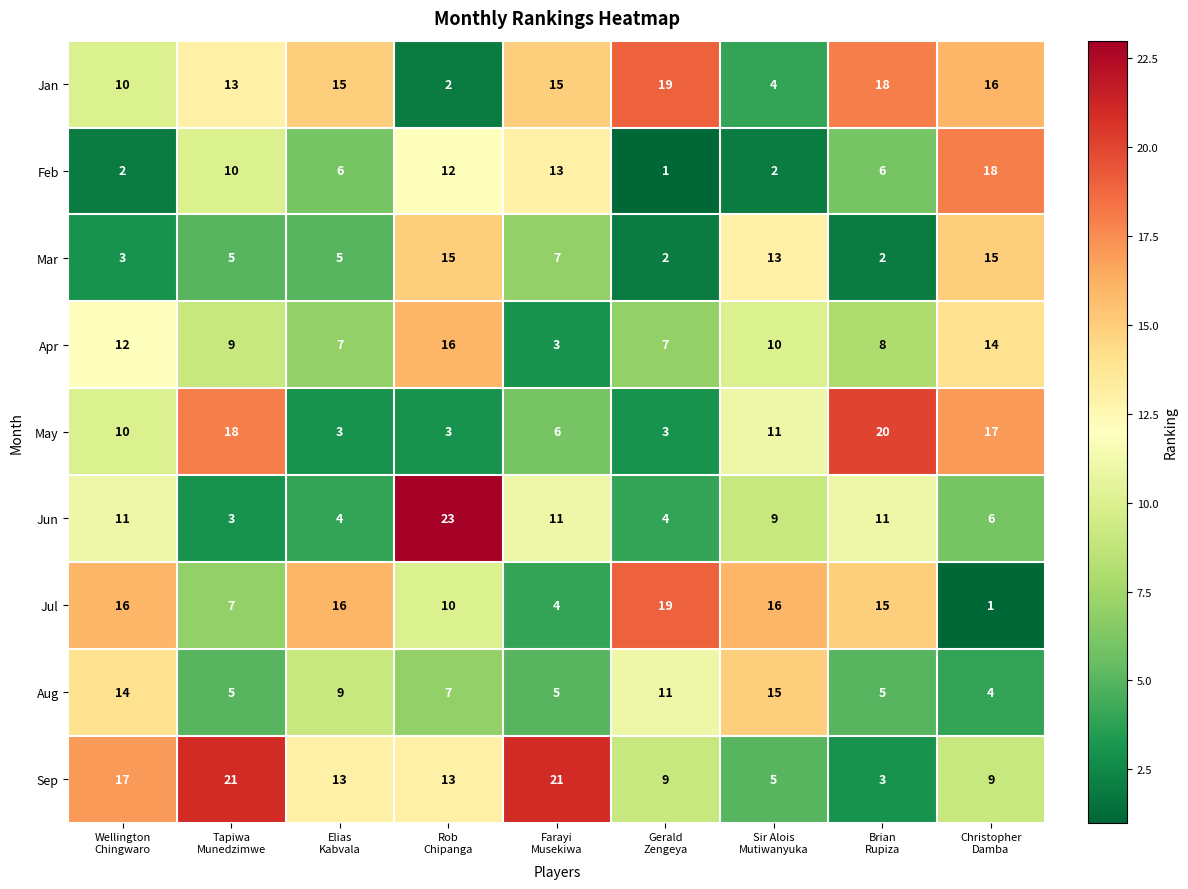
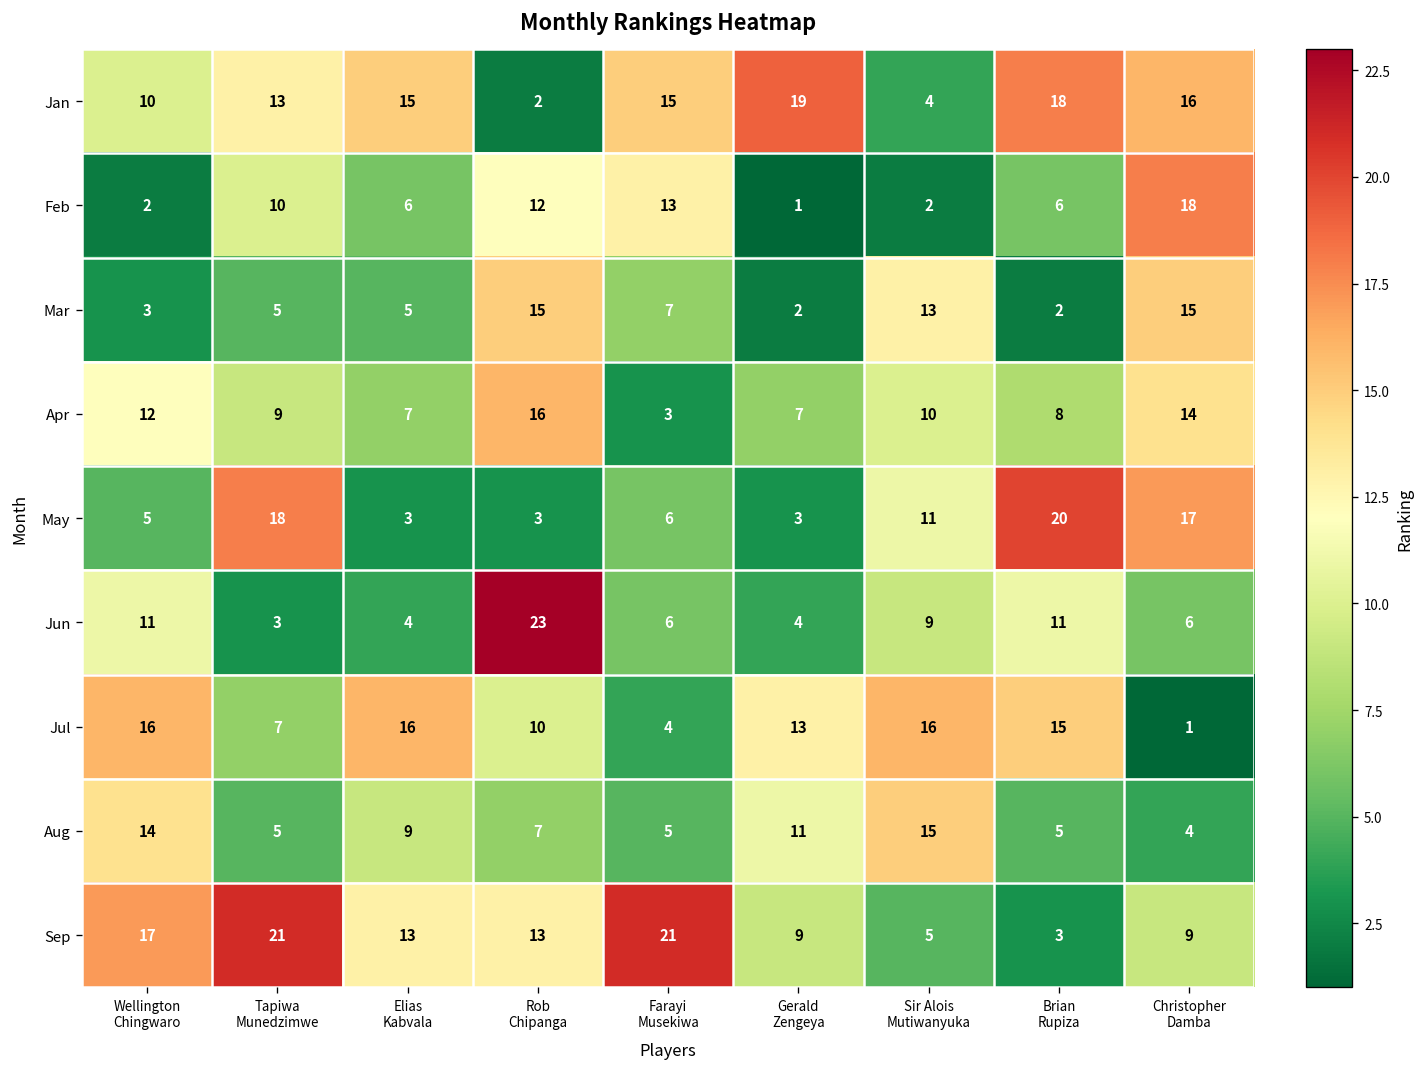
  {
    "Jan": {
      "Wellington Chingwaro": 10,
      "Tapiwa Munedzimwe": 13,
      "Elias Kabvala": 15,
      "Rob Chipanga": 2,
      "Farayi Musekiwa": 15,
      "Gerald Zengeya": 19,
      "Sir Alois Mutiwanyuka": 4,
      "Brian Rupiza": 18,
      "Christopher Damba": 16
    },
    "Feb": {
      "Wellington Chingwaro": 2,
      "Tapiwa Munedzimwe": 10,
      "Elias Kabvala": 6,
      "Rob Chipanga": 12,
      "Farayi Musekiwa": 13,
      "Gerald Zengeya": 1,
      "Sir Alois Mutiwanyuka": 2,
      "Brian Rupiza": 6,
      "Christopher Damba": 18
    },
    "Mar": {
      "Wellington Chingwaro": 3,
      "Tapiwa Munedzimwe": 5,
      "Elias Kabvala": 5,
      "Rob Chipanga": 15,
      "Farayi Musekiwa": 7,
      "Gerald Zengeya": 2,
      "Sir Alois Mutiwanyuka": 13,
      "Brian Rupiza": 2,
      "Christopher Damba": 15
    },
    "Apr": {
      "Wellington Chingwaro": 12,
      "Tapiwa Munedzimwe": 9,
      "Elias Kabvala": 7,
      "Rob Chipanga": 16,
      "Farayi Musekiwa": 3,
      "Gerald Zengeya": 7,
      "Sir Alois Mutiwanyuka": 10,
      "Brian Rupiza": 8,
      "Christopher Damba": 14
    },
    "May": {
-     "Wellington Chingwaro": 10,
+     "Wellington Chingwaro": 5,
      "Tapiwa Munedzimwe": 18,
      "Elias Kabvala": 3,
      "Rob Chipanga": 3,
      "Farayi Musekiwa": 6,
      "Gerald Zengeya": 3,
      "Sir Alois Mutiwanyuka": 11,
      "Brian Rupiza": 20,
      "Christopher Damba": 17
    },
    "Jun": {
      "Wellington Chingwaro": 11,
      "Tapiwa Munedzimwe": 3,
      "Elias Kabvala": 4,
      "Rob Chipanga": 23,
-     "Farayi Musekiwa": 11,
+     "Farayi Musekiwa": 6,
      "Gerald Zengeya": 4,
      "Sir Alois Mutiwanyuka": 9,
      "Brian Rupiza": 11,
      "Christopher Damba": 6
    },
    "Jul": {
      "Wellington Chingwaro": 16,
      "Tapiwa Munedzimwe": 7,
      "Elias Kabvala": 16,
      "Rob Chipanga": 10,
      "Farayi Musekiwa": 4,
-     "Gerald Zengeya": 19,
+     "Gerald Zengeya": 13,
      "Sir Alois Mutiwanyuka": 16,
      "Brian Rupiza": 15,
      "Christopher Damba": 1
    },
    "Aug": {
      "Wellington Chingwaro": 14,
      "Tapiwa Munedzimwe": 5,
      "Elias Kabvala": 9,
      "Rob Chipanga": 7,
      "Farayi Musekiwa": 5,
      "Gerald Zengeya": 11,
      "Sir Alois Mutiwanyuka": 15,
      "Brian Rupiza": 5,
      "Christopher Damba": 4
    },
    "Sep": {
      "Wellington Chingwaro": 17,
      "Tapiwa Munedzimwe": 21,
      "Elias Kabvala": 13,
      "Rob Chipanga": 13,
      "Farayi Musekiwa": 21,
      "Gerald Zengeya": 9,
      "Sir Alois Mutiwanyuka": 5,
      "Brian Rupiza": 3,
      "Christopher Damba": 9
    }
  }
